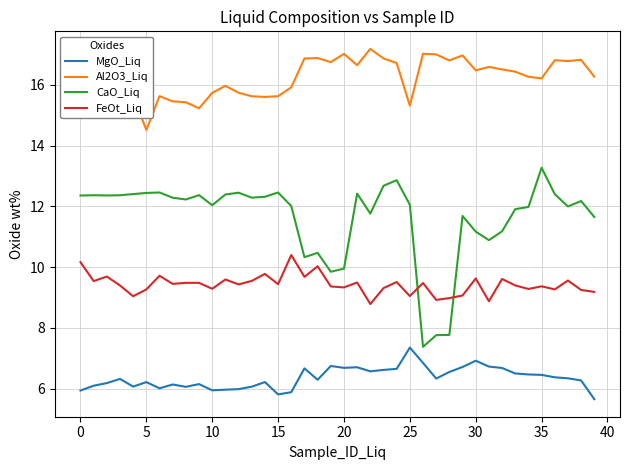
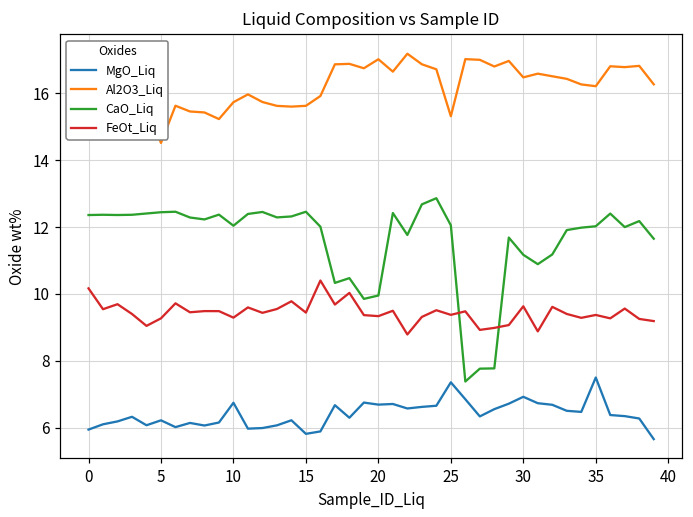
  {
    "MgO_Liq": {
      "0": 5.9,
      "5": 6.2,
-     "10": 5.9,
+     "10": 6.7,
      "15": 5.8,
      "20": 6.7,
      "25": 7.4,
      "30": 6.9,
-     "35": 6.5
+     "35": 7.5
    },
    "Al2O3_Liq": {
      "5": 14.5,
      "10": 15.7,
      "15": 15.6,
      "20": 17.0,
      "25": 15.3,
      "30": 16.5,
      "35": 16.2
    },
    "CaO_Liq": {
      "0": 12.4,
      "5": 12.4,
      "10": 12.0,
      "15": 12.5,
      "20": 10.0,
      "25": 12.1,
      "30": 11.2,
-     "35": 13.3
+     "35": 12.0
    },
    "FeOt_Liq": {
      "0": 10.2,
      "5": 9.3,
      "10": 9.3,
      "15": 9.4,
      "20": 9.3,
-     "25": 9.1,
+     "25": 9.4,
      "30": 9.6,
      "35": 9.4
    }
  }
